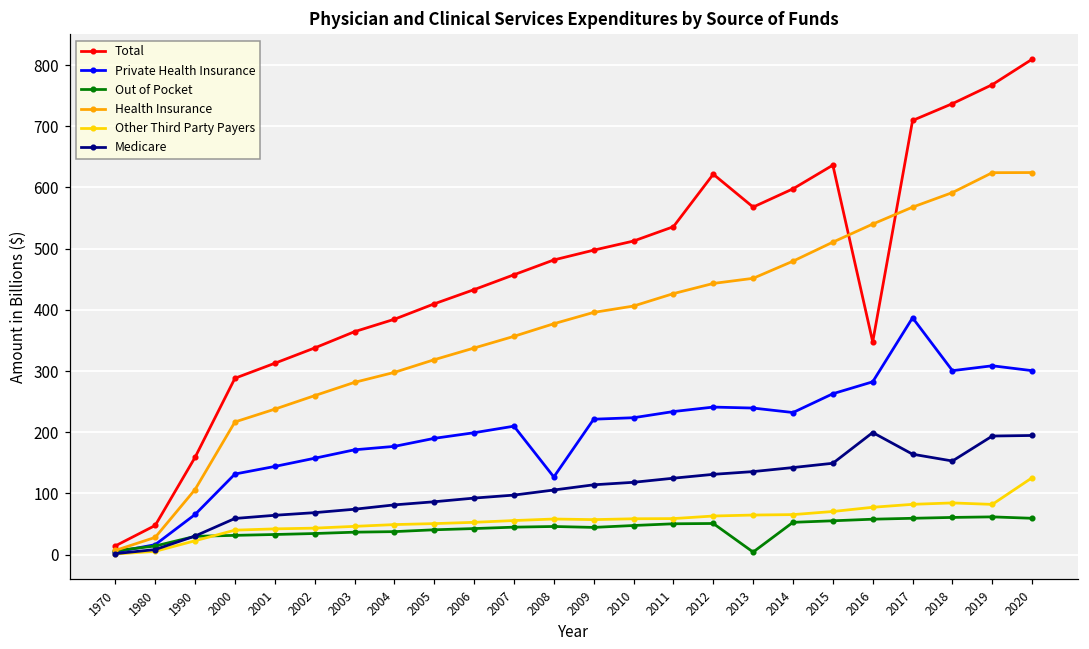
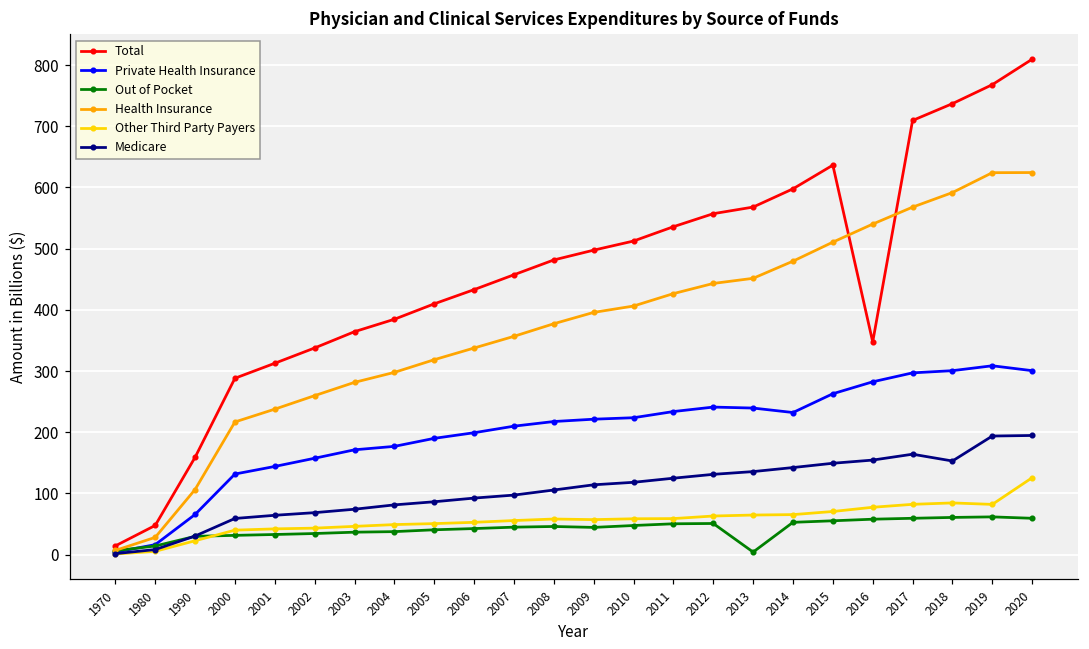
  {
    "Total": {
      "1970": 10,
      "1980": 50,
      "1990": 160,
      "2000": 290,
      "2001": 310,
      "2002": 340,
      "2003": 360,
      "2004": 380,
      "2005": 410,
      "2006": 430,
      "2007": 460,
      "2008": 480,
      "2009": 500,
      "2010": 510,
      "2011": 540,
-     "2012": 620,
+     "2012": 560,
      "2013": 570,
      "2014": 600,
      "2015": 640,
      "2016": 350,
      "2017": 710,
      "2018": 740,
      "2019": 770,
      "2020": 810
    },
    "Private Health Insurance": {
      "1990": 70,
      "2000": 130,
      "2001": 140,
      "2002": 160,
      "2003": 170,
      "2004": 180,
      "2005": 190,
      "2006": 200,
      "2007": 210,
-     "2008": 130,
+     "2008": 220,
      "2009": 220,
      "2010": 220,
      "2011": 230,
      "2012": 240,
      "2013": 240,
      "2014": 230,
      "2015": 260,
      "2016": 280,
-     "2017": 390,
+     "2017": 300,
      "2018": 300,
      "2019": 310,
      "2020": 300
    },
    "Out of Pocket": {
      "2000": 30,
      "2001": 30,
      "2002": 30,
      "2003": 40,
      "2004": 40,
      "2005": 40,
      "2006": 40,
      "2007": 40,
      "2008": 50,
      "2009": 40,
      "2010": 50,
      "2011": 50,
      "2012": 50,
      "2013": 0,
      "2014": 50,
      "2015": 60,
      "2016": 60,
      "2017": 60,
      "2018": 60,
      "2019": 60,
      "2020": 60
    },
    "Medicare": {
      "2000": 60,
      "2001": 60,
      "2002": 70,
      "2003": 70,
      "2004": 80,
      "2005": 90,
      "2006": 90,
      "2007": 100,
      "2008": 110,
      "2009": 110,
      "2010": 120,
      "2011": 120,
      "2012": 130,
      "2013": 140,
      "2014": 140,
      "2015": 150,
-     "2016": 200,
+     "2016": 150,
      "2017": 160,
      "2018": 150,
      "2019": 190,
      "2020": 190
    }
  }
